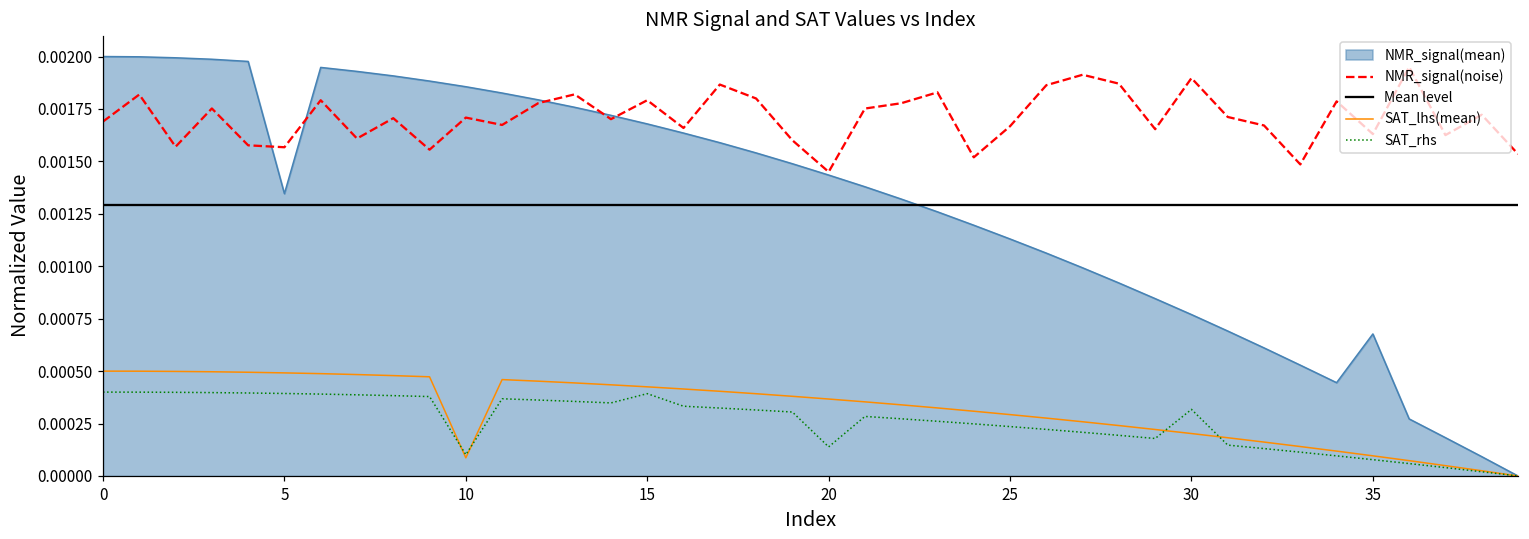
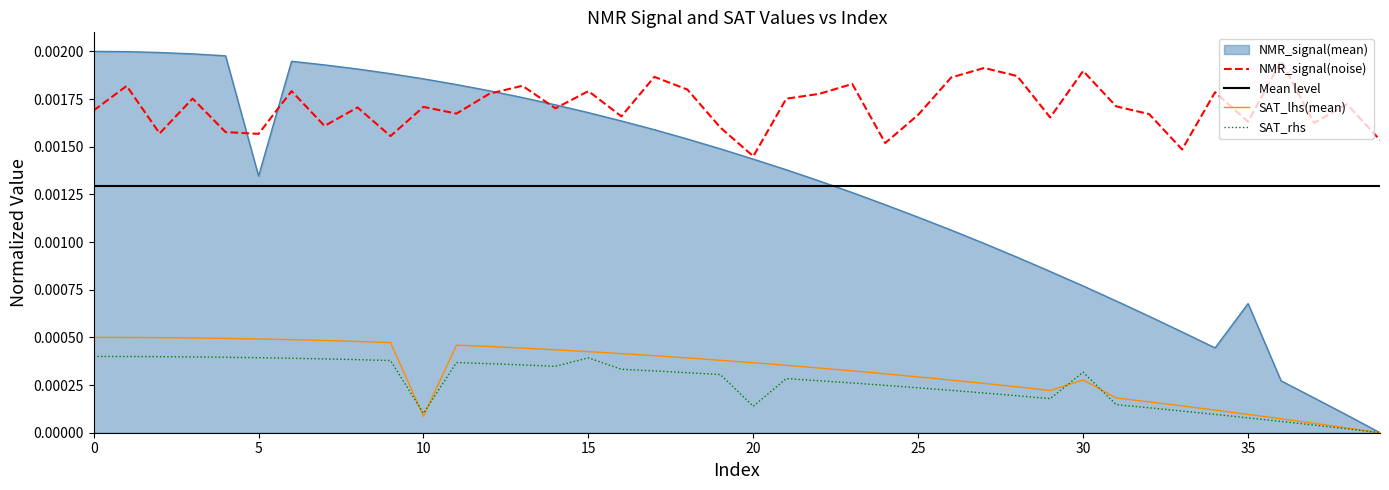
  {
    "NMR_signal(mean)": {
      "0": 0.00200,
      "5": 0.00135,
      "10": 0.00186,
      "15": 0.00168,
      "20": 0.00143,
      "25": 0.00113,
      "30": 0.00077,
      "35": 0.00068
    },
    "NMR_signal(noise)": {
      "0": 0.00169,
      "5": 0.00157,
      "10": 0.00171,
      "15": 0.00179,
      "20": 0.00145,
      "25": 0.00167,
      "30": 0.00190
    },
    "SAT_lhs(mean)": {
      "0": 0.00050,
      "5": 0.00049,
      "10": 0.00009,
      "15": 0.00043,
      "20": 0.00037,
      "25": 0.00029,
-     "30": 0.00020,
+     "30": 0.00028,
      "35": 0.00010
    },
    "SAT_rhs": {
      "0": 0.00040,
      "5": 0.00039,
      "10": 0.00010,
      "15": 0.00039,
      "20": 0.00014,
      "25": 0.00024,
      "30": 0.00032,
      "35": 0.00008
    }
  }
